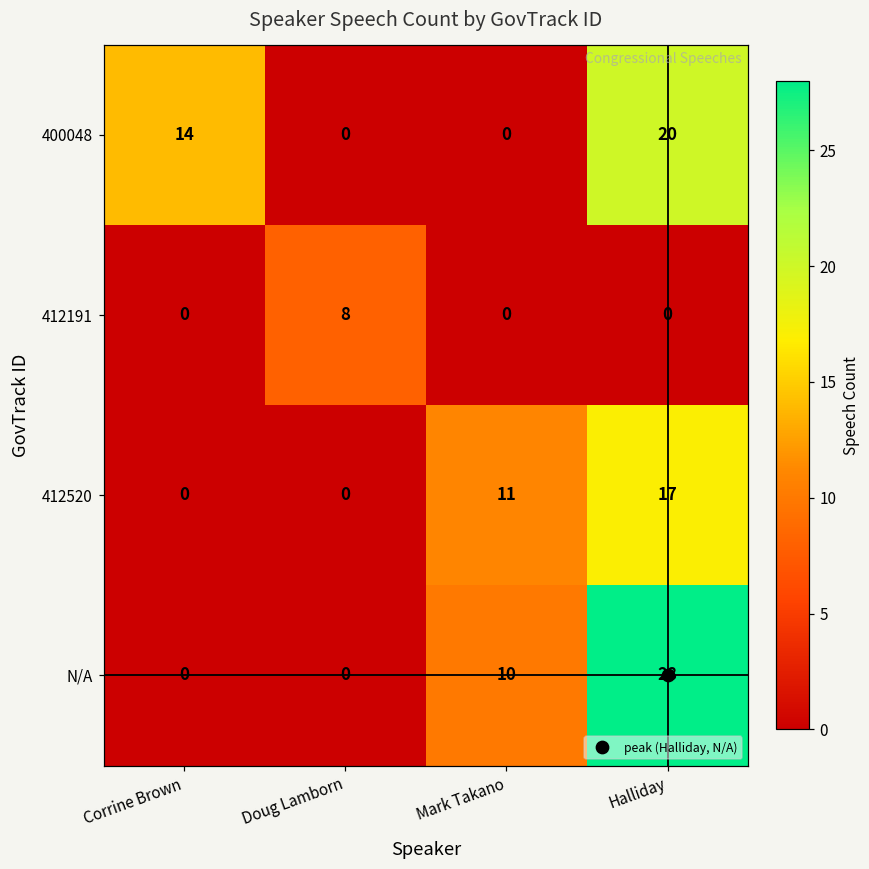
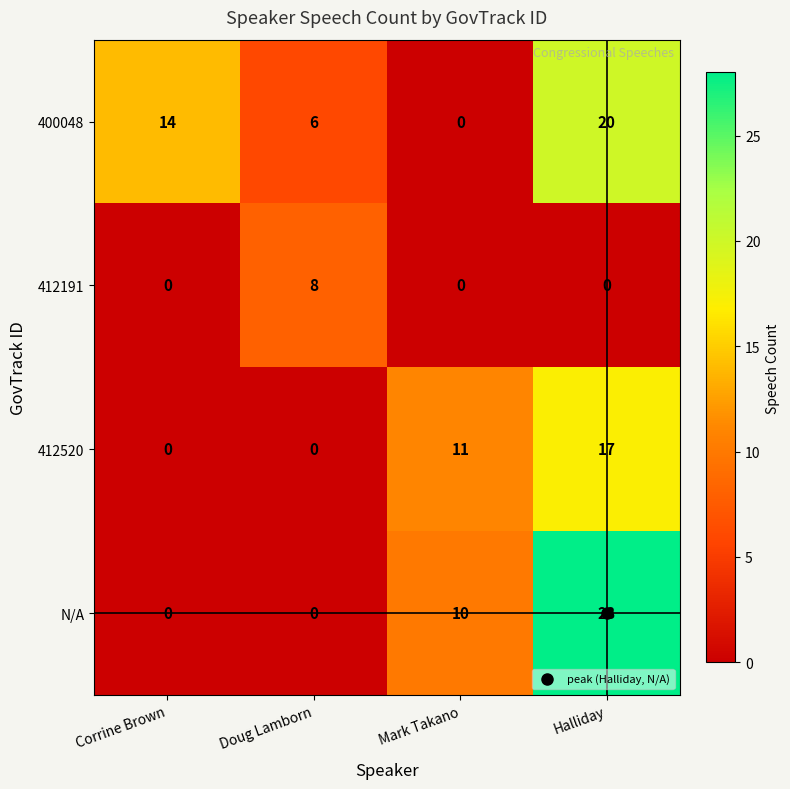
  {
    "400048": {
      "Corrine Brown": 14,
-     "Doug Lamborn": 0,
+     "Doug Lamborn": 6,
      "Mark Takano": 0
    },
    "412191": {
      "Corrine Brown": 0,
      "Doug Lamborn": 8,
      "Mark Takano": 0,
      "Halliday": 0
    },
    "412520": {
      "Corrine Brown": 0,
      "Doug Lamborn": 0,
      "Mark Takano": 11,
      "Halliday": 17
    },
    "N/A": {
      "Corrine Brown": 0,
      "Doug Lamborn": 0,
      "Mark Takano": 10
    }
  }
